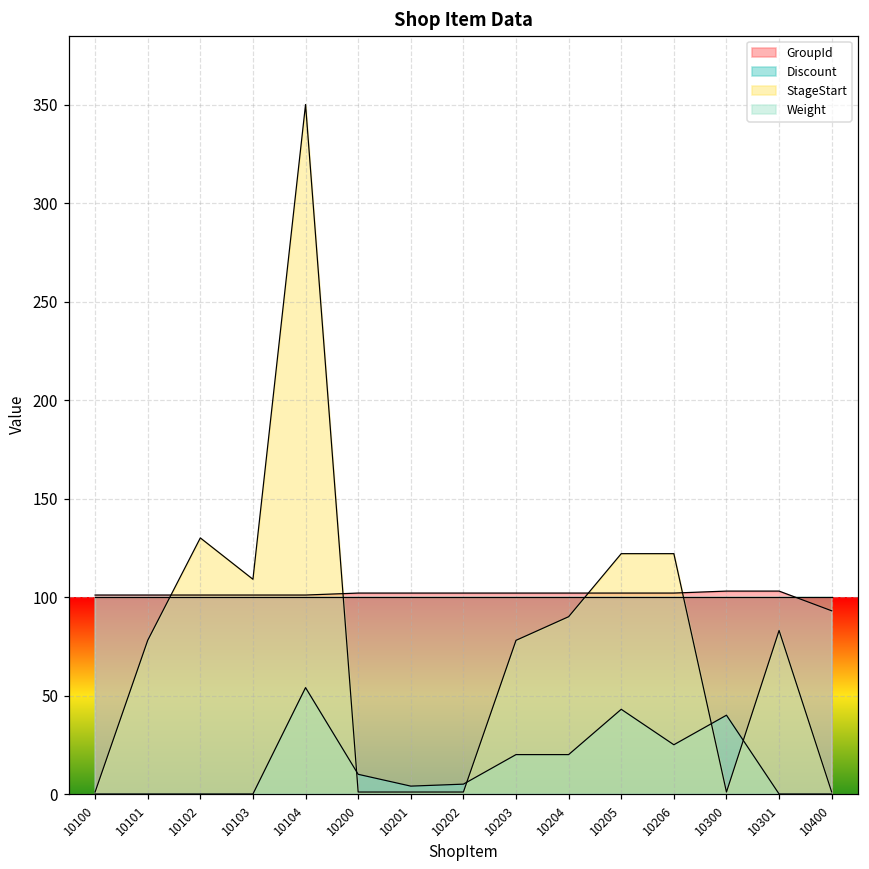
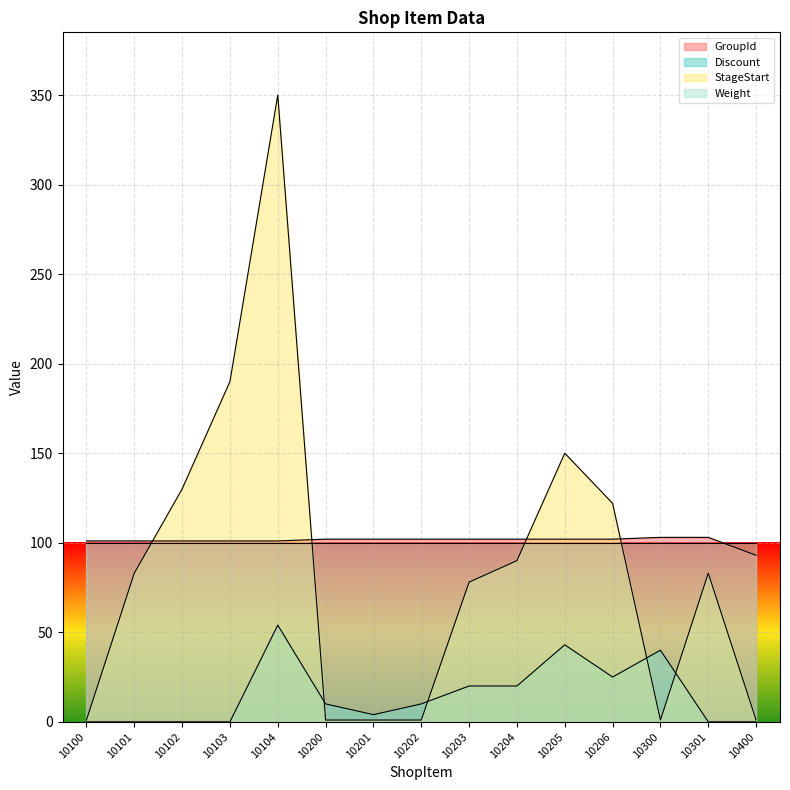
  {
    "GroupId": {
      "10200": 102,
      "10201": 102,
      "10202": 102,
      "10203": 102,
      "10204": 102,
      "10205": 102,
      "10206": 102,
      "10300": 103,
      "10301": 103,
      "10400": 93
    },
    "Discount": {
      "10101": 0,
      "10102": 0,
      "10103": 0,
      "10104": 54,
      "10200": 10,
      "10201": 4,
-     "10202": 5,
+     "10202": 10,
      "10203": 20,
      "10204": 20,
      "10205": 43,
      "10206": 25,
      "10300": 40,
      "10301": 0
    },
    "StageStart": {
-     "10101": 78,
+     "10101": 83,
      "10102": 130,
-     "10103": 109,
+     "10103": 190,
      "10104": 350,
      "10200": 1,
      "10201": 1,
      "10202": 1,
      "10203": 78,
      "10204": 90,
-     "10205": 122,
+     "10205": 150,
      "10206": 122,
      "10300": 1,
      "10301": 83
    },
    "Weight": {
      "10200": 100,
      "10201": 100,
      "10202": 100,
      "10203": 100,
      "10204": 100,
      "10205": 100,
      "10206": 100,
      "10300": 100,
      "10301": 100,
      "10400": 100
    }
  }
